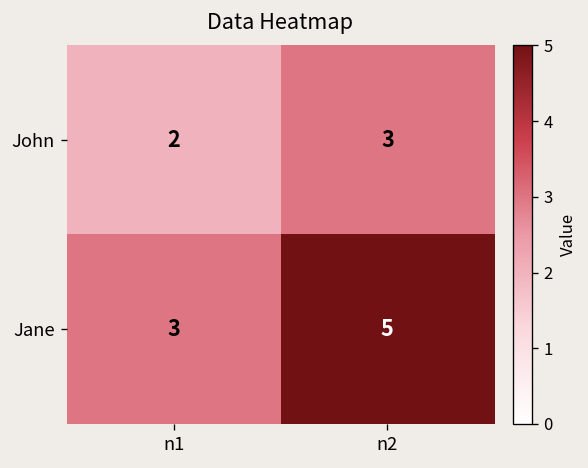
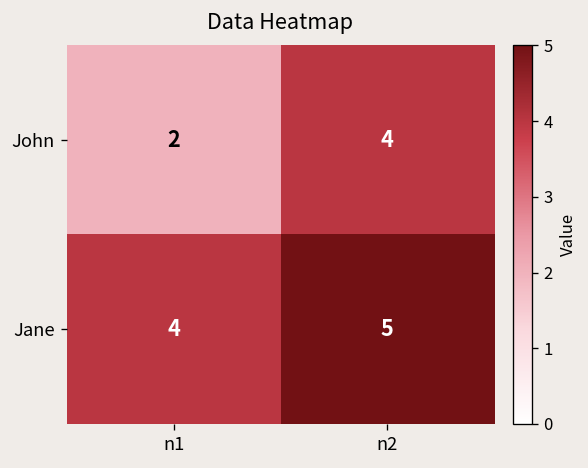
  {
    "John": {
      "n1": 2,
-     "n2": 3
+     "n2": 4
    },
    "Jane": {
-     "n1": 3,
+     "n1": 4,
      "n2": 5
    }
  }
